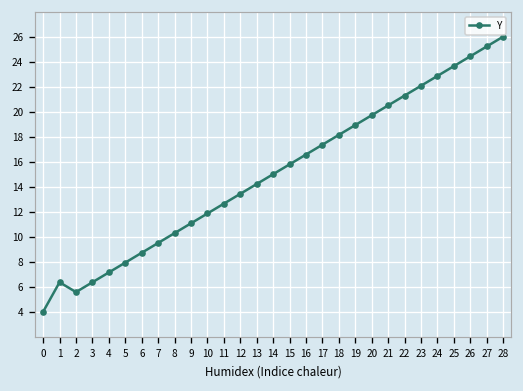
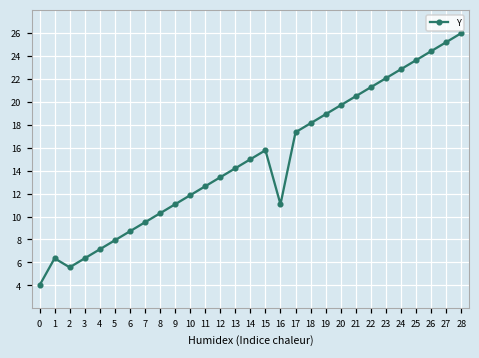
  {
    "0": 4.0,
    "1": 6.4,
    "2": 5.6,
    "3": 6.4,
    "4": 7.1,
    "5": 7.9,
    "6": 8.7,
    "7": 9.5,
    "8": 10.3,
    "9": 11.1,
    "10": 11.9,
    "11": 12.6,
    "12": 13.4,
    "13": 14.2,
    "14": 15.0,
    "15": 15.8,
-   "16": 16.6,
+   "16": 11.1,
    "17": 17.4,
    "18": 18.1,
    "19": 18.9,
    "20": 19.7,
    "21": 20.5,
    "22": 21.3,
    "23": 22.1,
    "24": 22.9,
    "25": 23.6,
    "26": 24.4,
    "27": 25.2,
    "28": 26.0
  }
